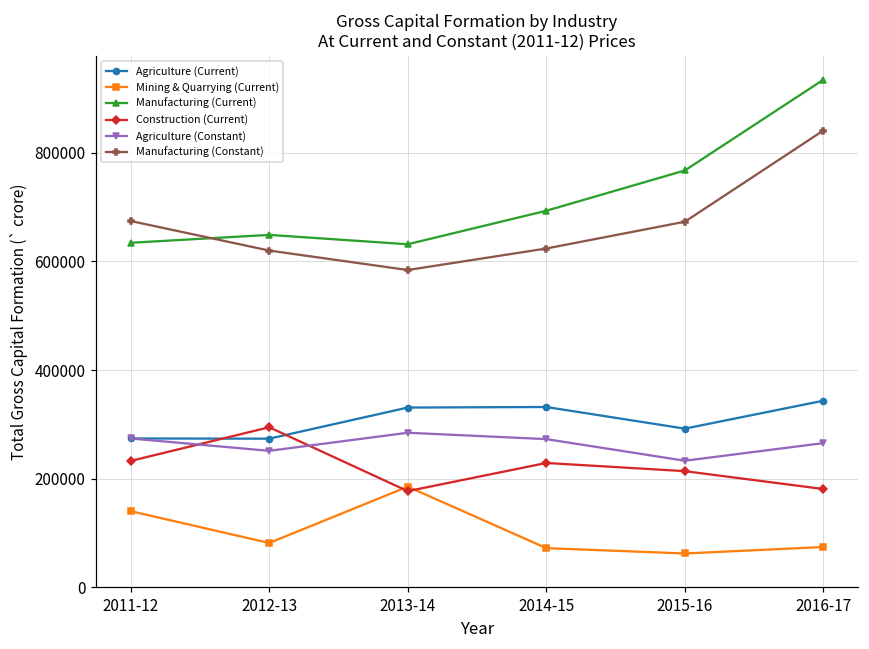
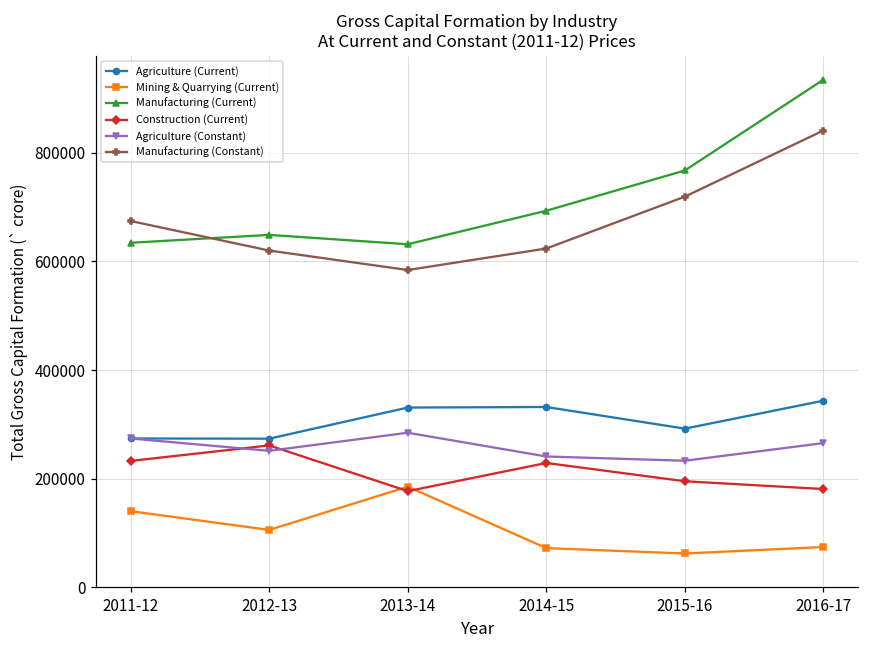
  {
    "Agriculture (Current)": {
      "2012-13": 270000,
      "2013-14": 330000,
      "2014-15": 330000,
      "2015-16": 290000,
      "2016-17": 340000
    },
    "Mining & Quarrying (Current)": {
      "2011-12": 140000,
-     "2012-13": 80000,
+     "2012-13": 110000,
      "2013-14": 190000,
      "2014-15": 70000,
      "2015-16": 60000,
      "2016-17": 70000
    },
    "Manufacturing (Current)": {
      "2011-12": 630000,
      "2012-13": 650000,
      "2013-14": 630000,
      "2014-15": 690000,
      "2015-16": 770000,
      "2016-17": 930000
    },
    "Construction (Current)": {
      "2011-12": 230000,
-     "2012-13": 290000,
+     "2012-13": 260000,
      "2013-14": 180000,
      "2014-15": 230000,
-     "2015-16": 210000,
+     "2015-16": 200000,
      "2016-17": 180000
    },
    "Agriculture (Constant)": {
      "2012-13": 250000,
      "2013-14": 280000,
-     "2014-15": 270000,
+     "2014-15": 240000,
      "2015-16": 230000,
      "2016-17": 270000
    },
    "Manufacturing (Constant)": {
      "2011-12": 670000,
      "2012-13": 620000,
      "2013-14": 580000,
      "2014-15": 620000,
-     "2015-16": 670000,
+     "2015-16": 720000,
      "2016-17": 840000
    }
  }
